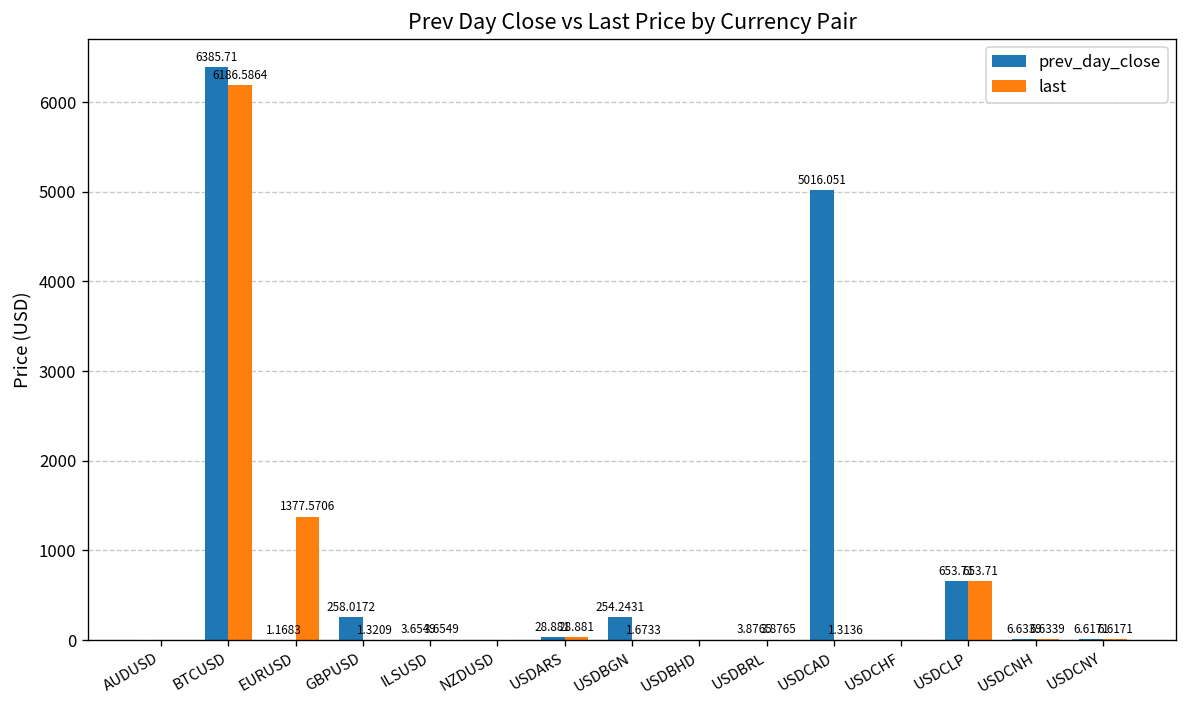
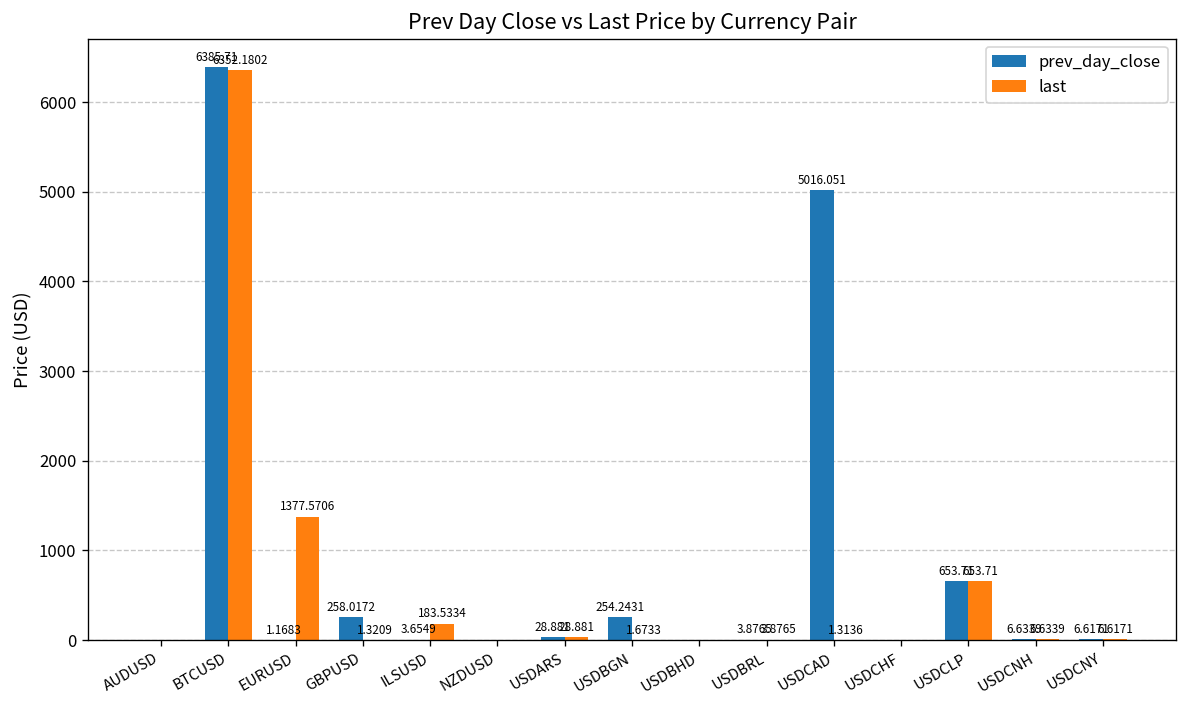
  {
    "prev_day_close": {
      "BTCUSD": 6385.71,
      "EURUSD": 1.1683,
      "GBPUSD": 258.0172,
      "USDBGN": 254.2431,
      "USDCAD": 5016.051
    },
    "last": {
-     "BTCUSD": 6186.5864,
+     "BTCUSD": 6352.1802,
      "EURUSD": 1377.5706,
      "GBPUSD": 1.3209,
-     "ILSUSD": 3.6549,
+     "ILSUSD": 183.5334,
      "USDBGN": 1.6733,
      "USDCAD": 1.3136
    }
  }
